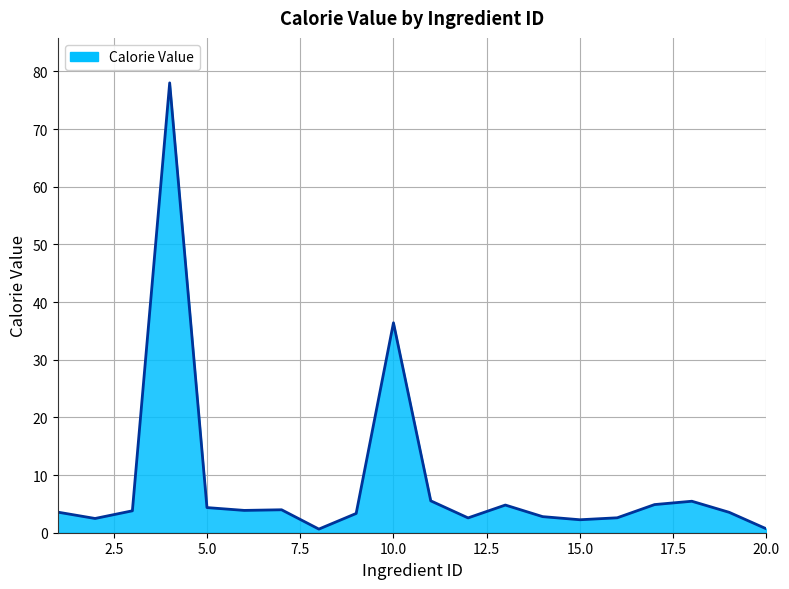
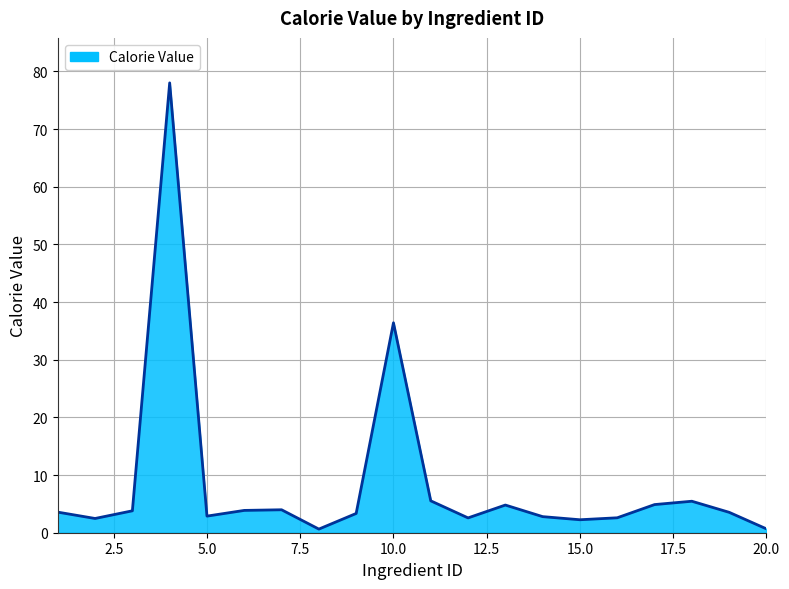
  {
-   "5.0": 4,
+   "5.0": 3,
    "10.0": 36,
    "15.0": 2,
    "20.0": 1
  }
